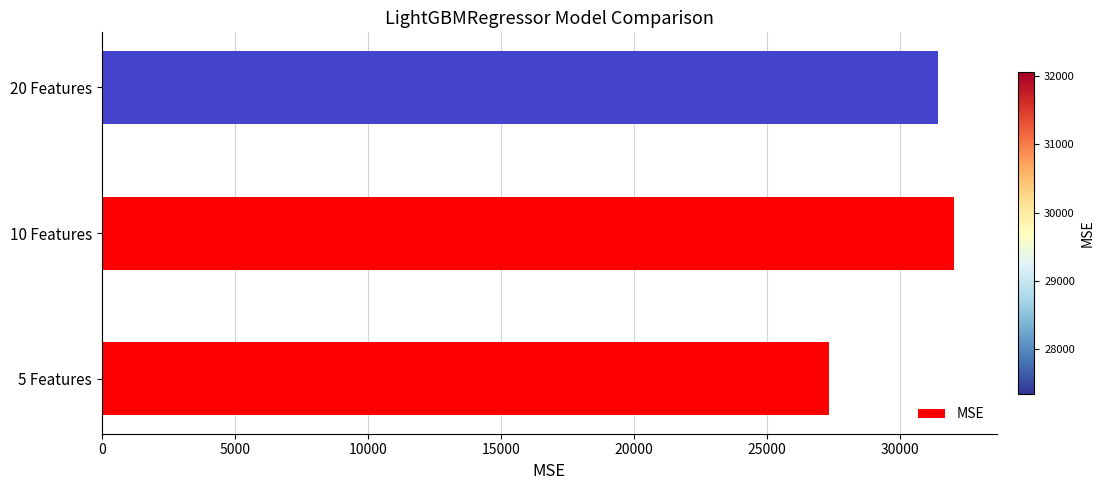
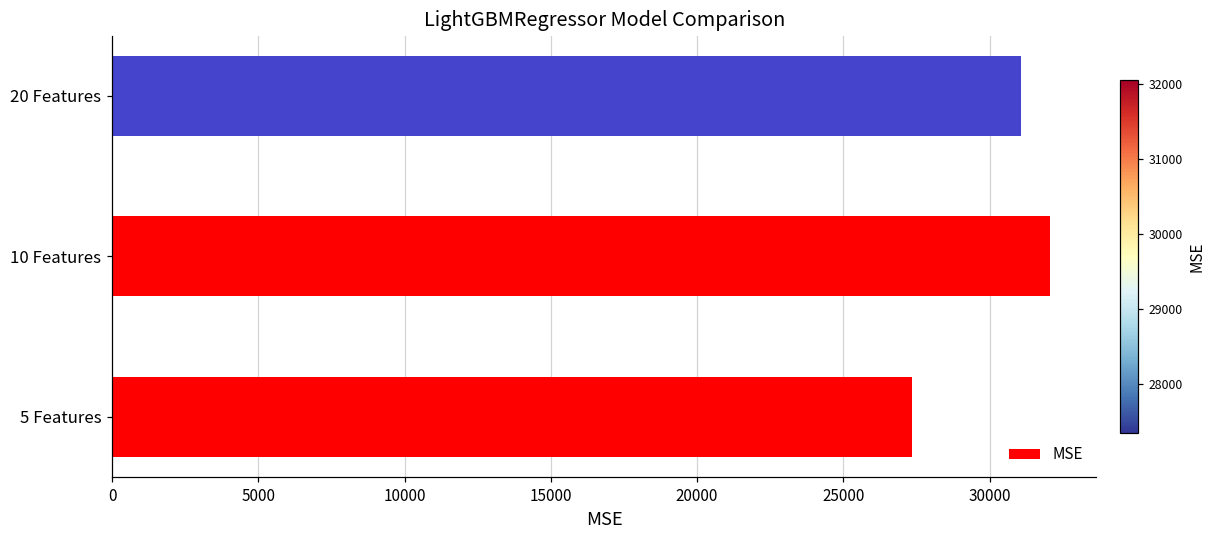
  {
-   "20 Features": 31400,
+   "20 Features": 31100,
    "10 Features": 32100,
    "5 Features": 27300
  }
